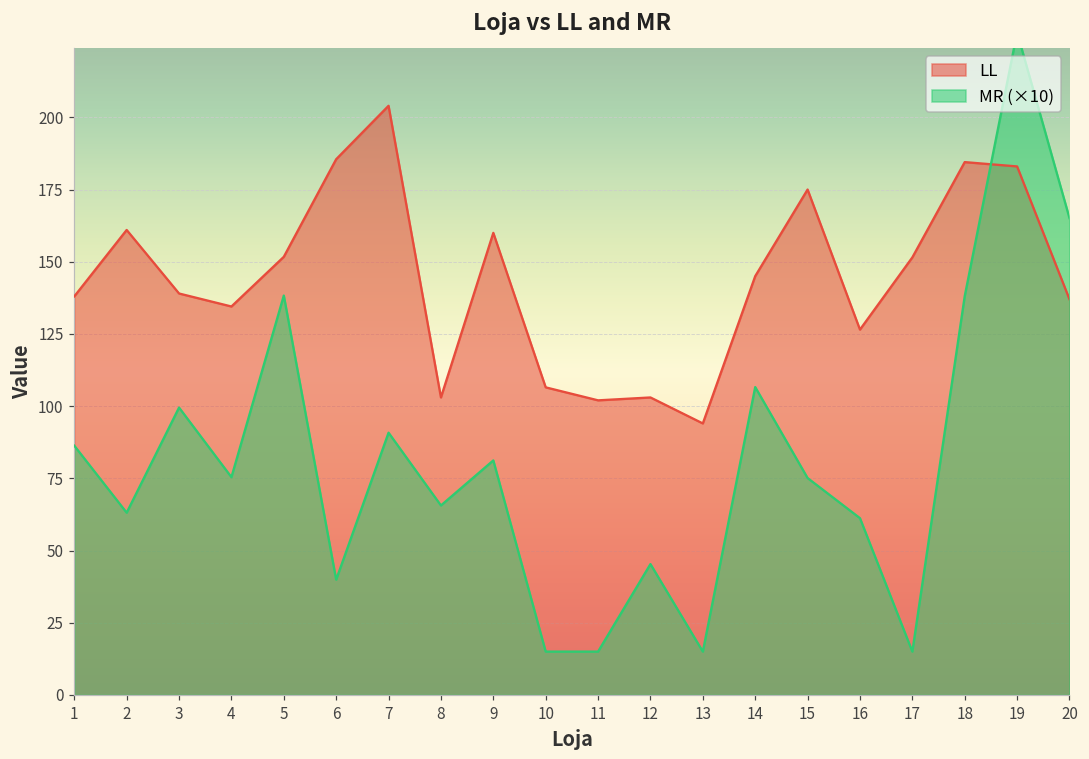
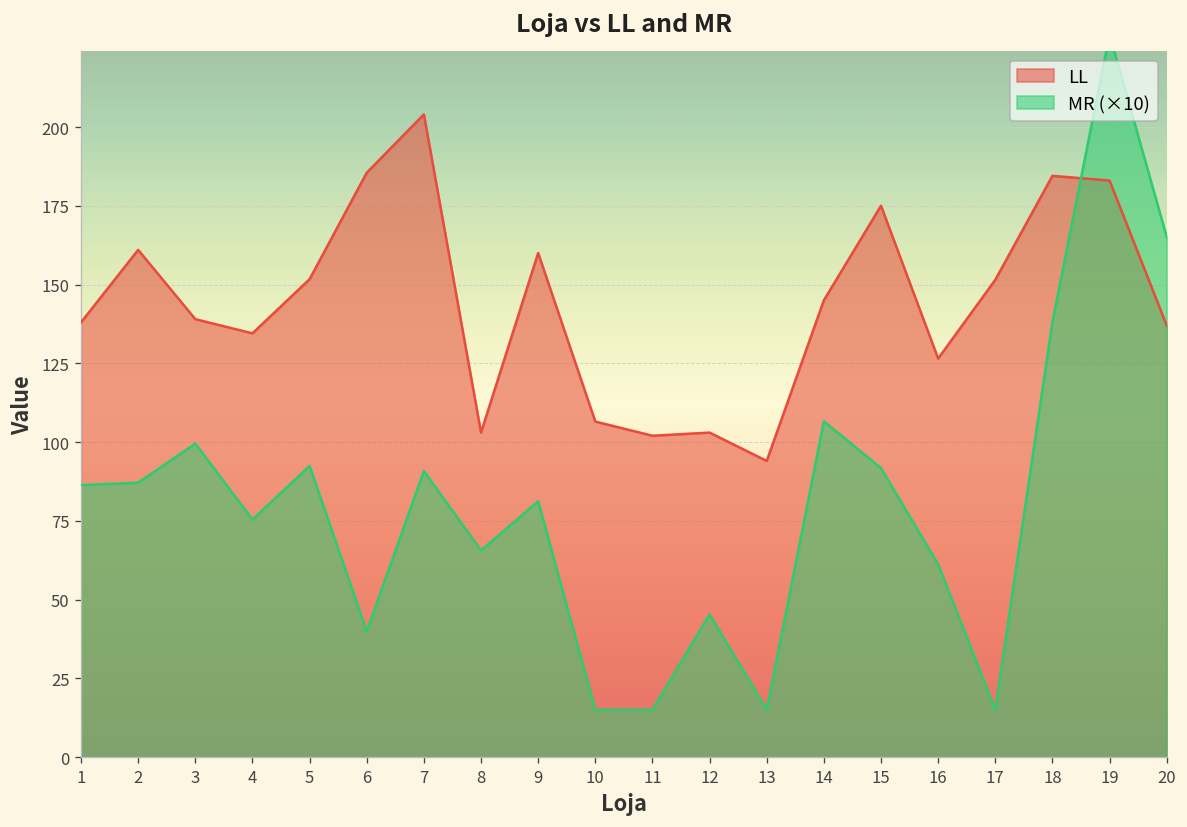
  {
    "LL": {
      "1": 138,
      "2": 161,
      "3": 139,
      "4": 135,
      "5": 152,
      "6": 186,
      "7": 204,
      "8": 103,
      "9": 160,
      "10": 107,
      "11": 102,
      "12": 103,
      "13": 94,
      "14": 145,
      "15": 175,
      "16": 127,
      "17": 152,
      "18": 185,
      "19": 183,
      "20": 137
    },
    "MR (×10)": {
      "1": 86,
-     "2": 63,
+     "2": 87,
      "3": 100,
      "4": 75,
-     "5": 138,
+     "5": 92,
      "6": 40,
      "7": 91,
      "8": 66,
      "9": 81,
      "10": 15,
      "11": 15,
      "12": 45,
      "13": 15,
      "14": 107,
-     "15": 75,
+     "15": 92,
      "16": 61,
      "17": 15,
      "18": 138,
      "20": 165
    }
  }
